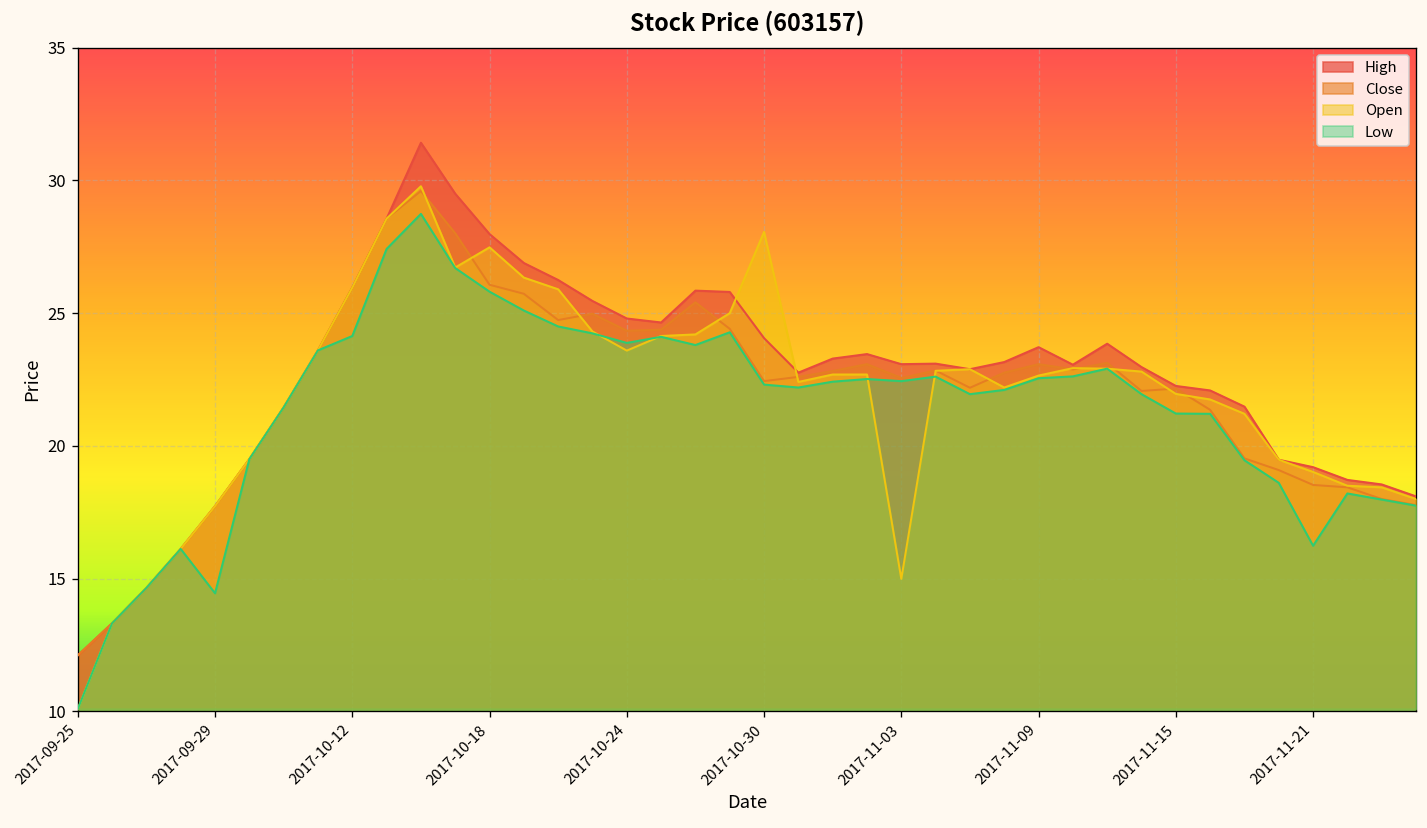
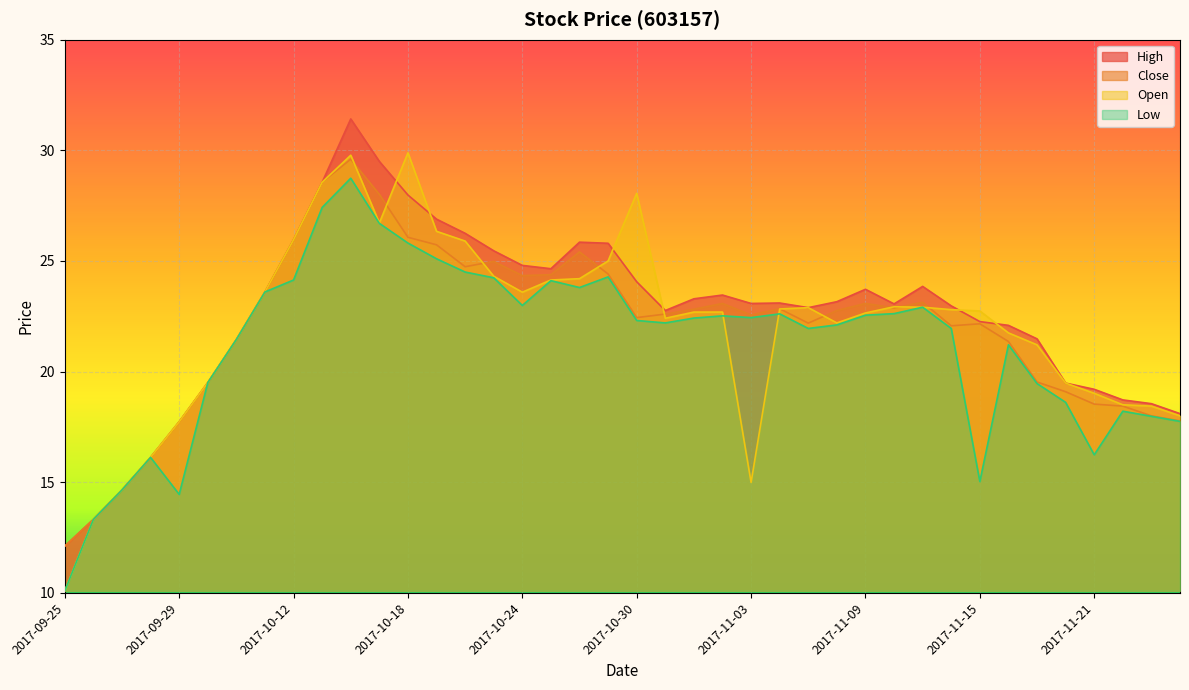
  {
    "Open": {
-     "2017-10-18": 27.5,
+     "2017-10-18": 29.9,
      "2017-10-24": 23.6,
      "2017-10-30": 28.1,
      "2017-11-03": 15.0,
-     "2017-11-15": 22.0,
+     "2017-11-15": 22.7,
      "2017-11-21": 19.0
    },
    "Low": {
      "2017-09-29": 14.5,
      "2017-10-12": 24.1,
      "2017-10-18": 25.8,
-     "2017-10-24": 23.9,
+     "2017-10-24": 23.0,
      "2017-10-30": 22.3,
      "2017-11-03": 22.4,
-     "2017-11-15": 21.2,
+     "2017-11-15": 15.0,
      "2017-11-21": 16.2
    }
  }
